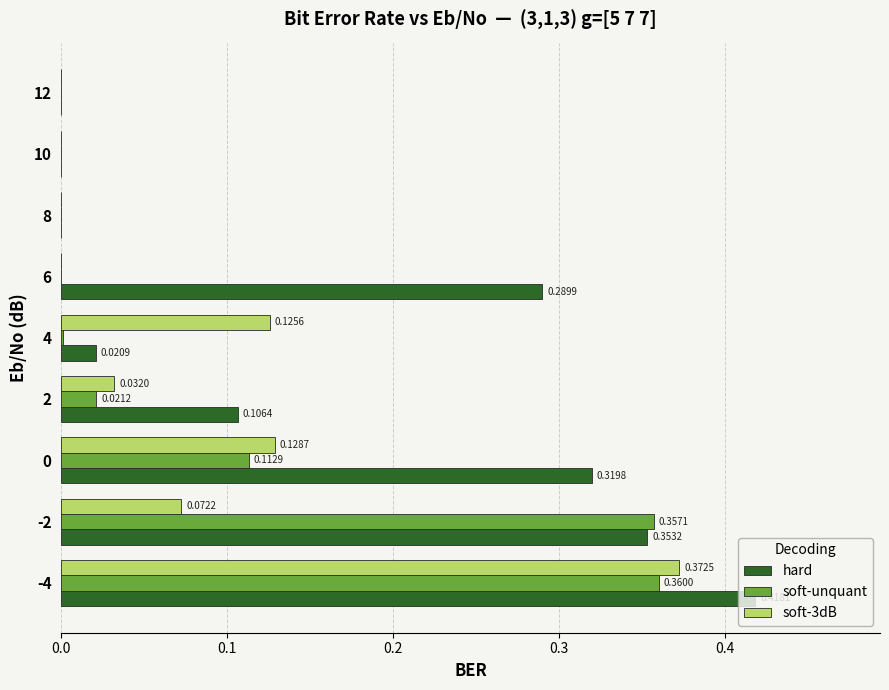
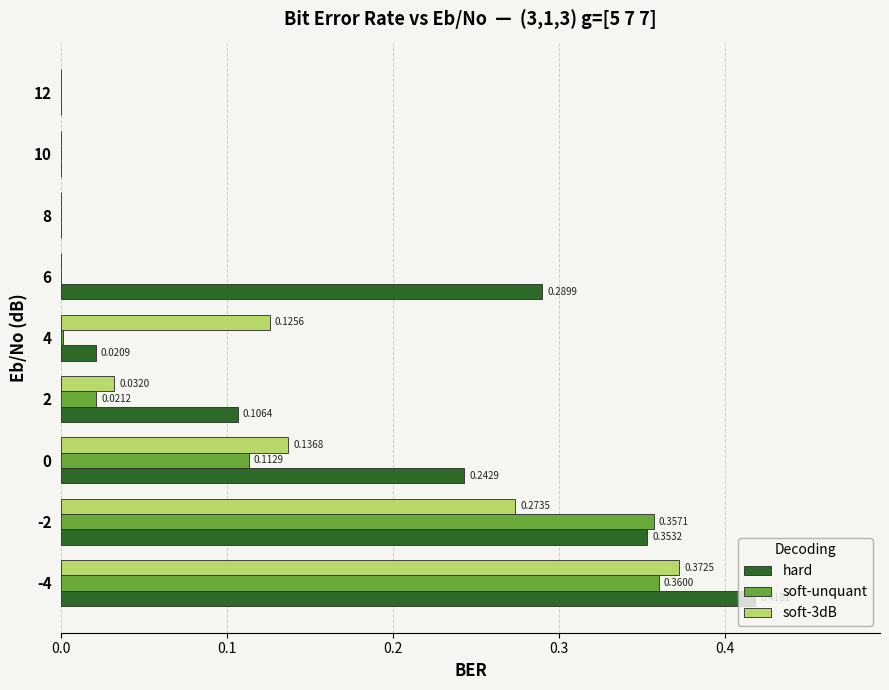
  {
    "hard": {
      "6": 0.2899,
      "4": 0.0209,
      "2": 0.1064,
-     "0": 0.3198,
+     "0": 0.2429,
      "-2": 0.3532
    },
    "soft-unquant": {
      "2": 0.0212,
      "0": 0.1129,
      "-2": 0.3571,
      "-4": 0.3600
    },
    "soft-3dB": {
      "4": 0.1256,
      "2": 0.0320,
-     "0": 0.1287,
-     "-2": 0.0722,
+     "0": 0.1368,
+     "-2": 0.2735,
      "-4": 0.3725
    }
  }
